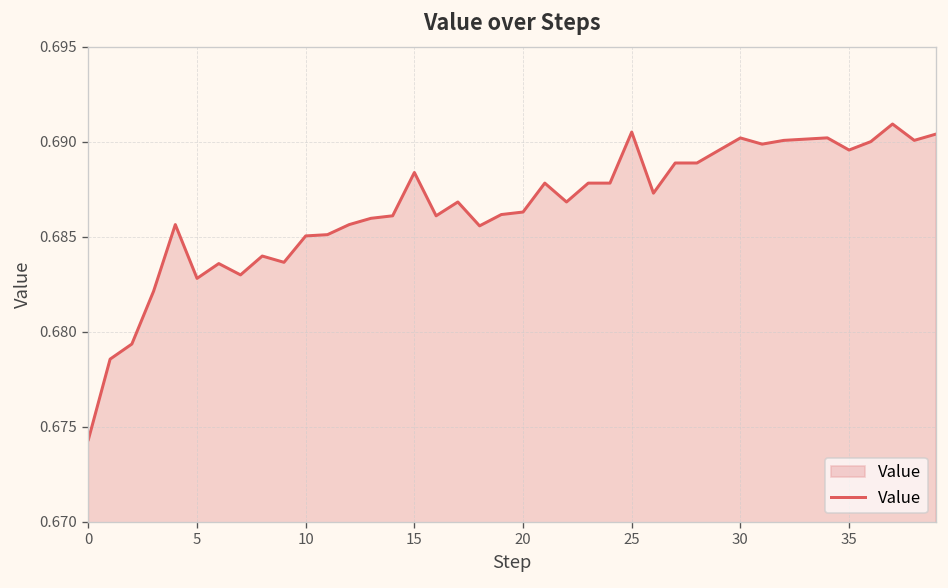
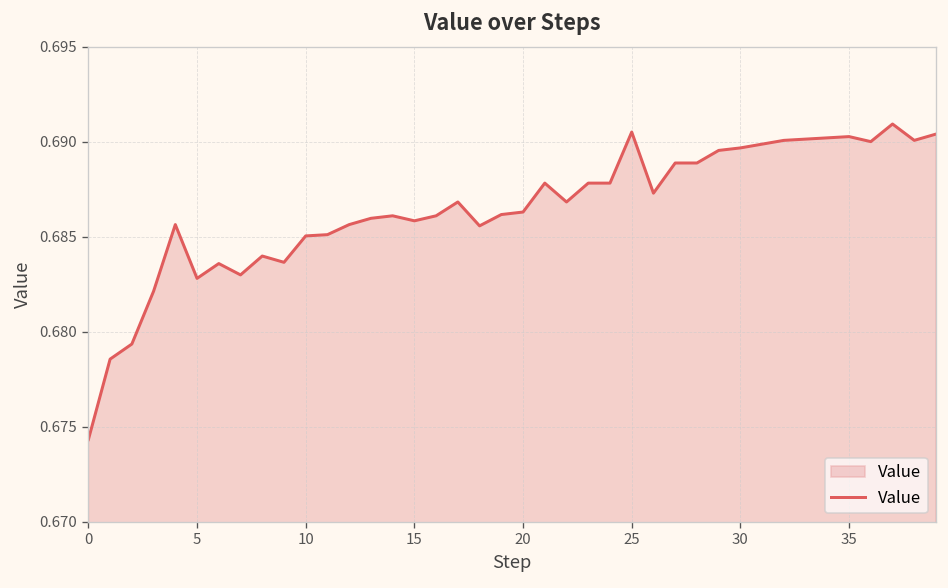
  {
    "0": 0.6743,
    "5": 0.6828,
    "10": 0.6850,
-   "15": 0.6884,
+   "15": 0.6858,
    "20": 0.6863,
    "25": 0.6905,
-   "30": 0.6902,
-   "35": 0.6896
+   "30": 0.6897,
+   "35": 0.6903
  }
